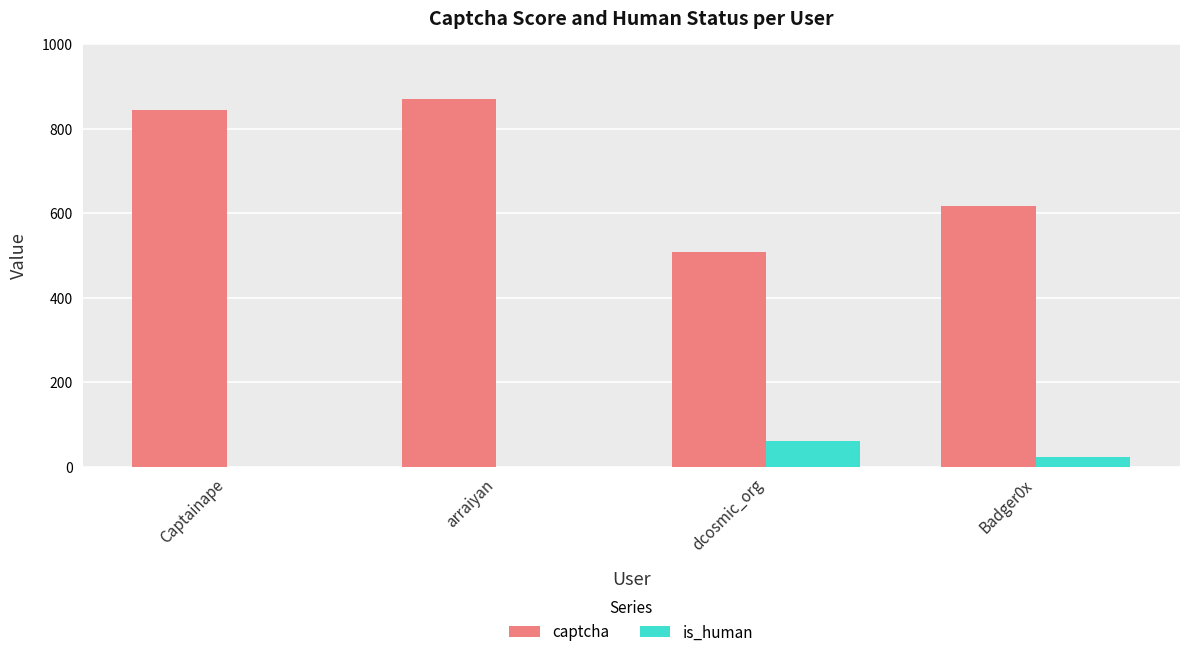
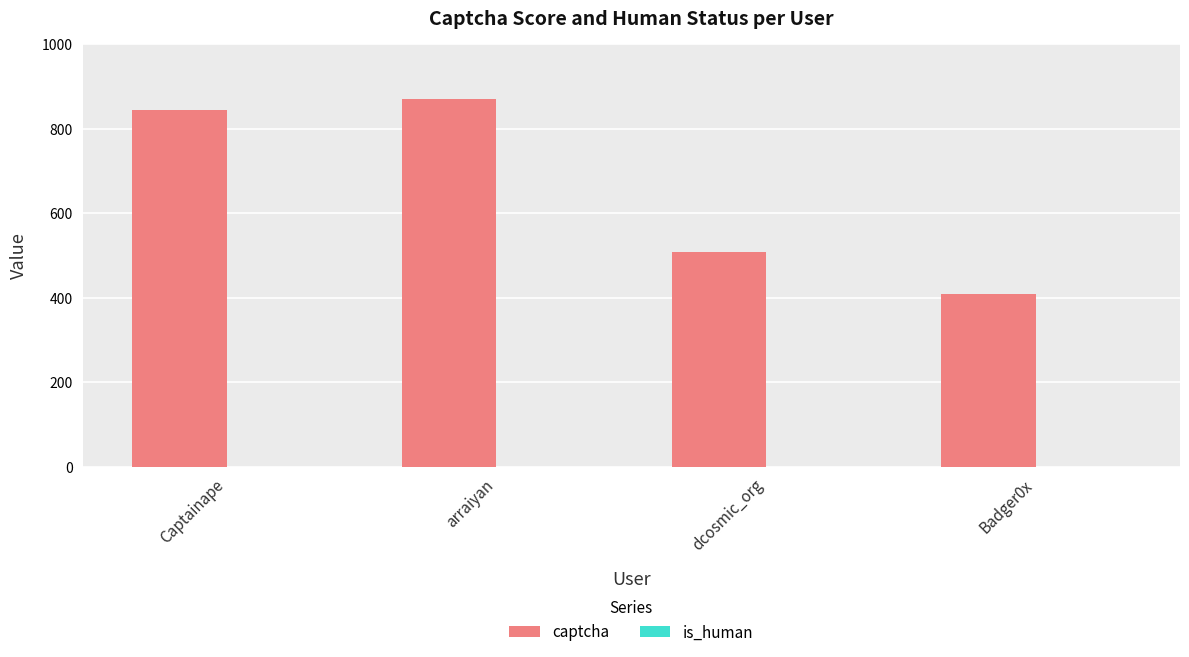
  {
    "captcha": {
      "Captainape": 850,
      "arraiyan": 870,
      "dcosmic_org": 510,
-     "Badger0x": 620
+     "Badger0x": 410
    },
    "is_human": {
      "arraiyan": 0,
-     "dcosmic_org": 60,
-     "Badger0x": 20
+     "dcosmic_org": 0,
+     "Badger0x": 0
    }
  }
